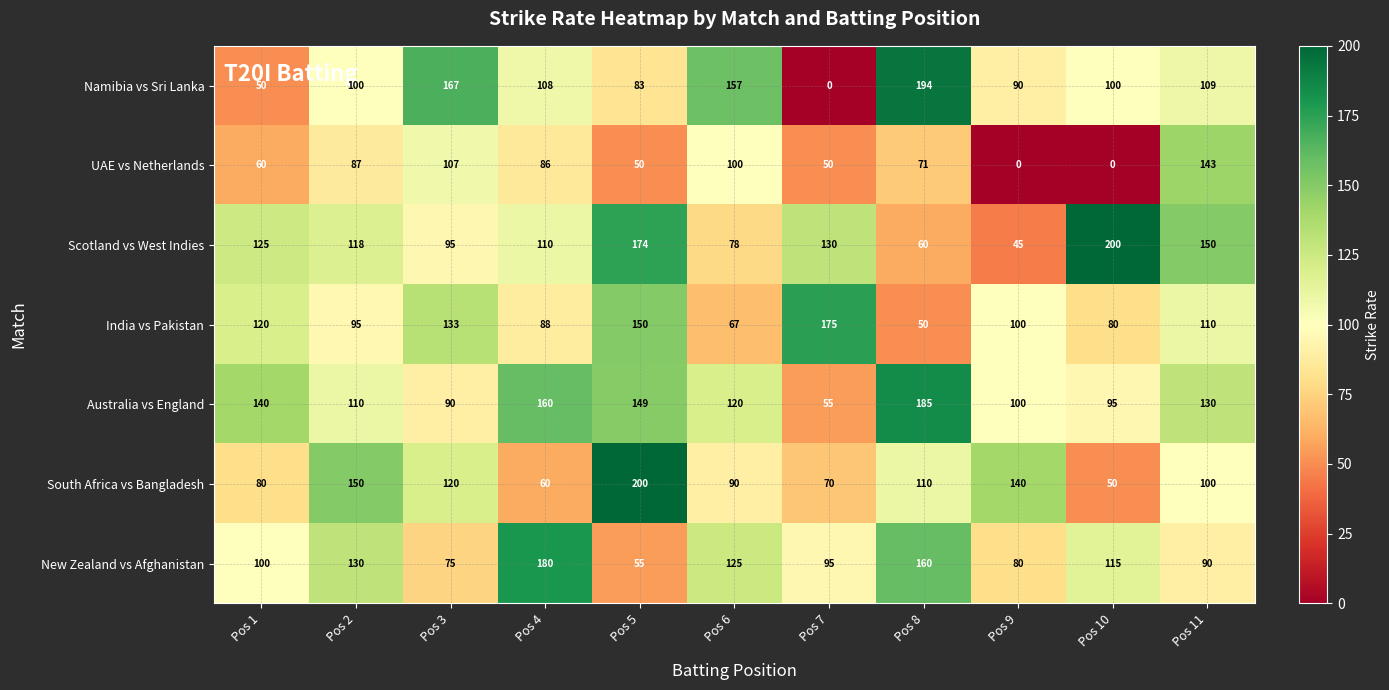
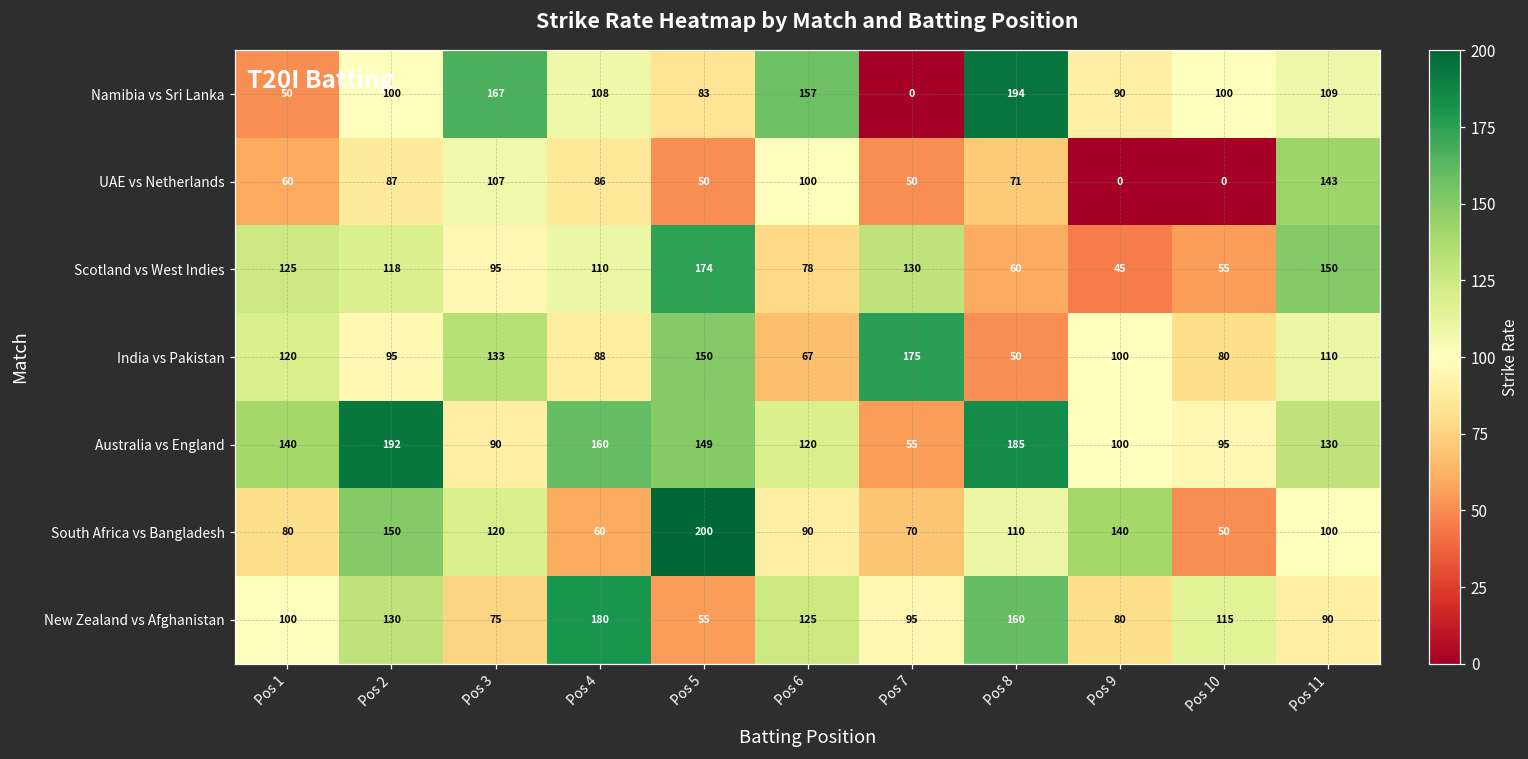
  {
    "Namibia vs Sri Lanka": {
      "Pos 3": 167,
      "Pos 4": 108,
      "Pos 5": 83,
      "Pos 6": 157,
      "Pos 7": 0,
      "Pos 8": 194,
      "Pos 9": 90,
      "Pos 10": 100,
      "Pos 11": 109
    },
    "UAE vs Netherlands": {
      "Pos 1": 60,
      "Pos 2": 87,
      "Pos 3": 107,
      "Pos 4": 86,
      "Pos 5": 50,
      "Pos 6": 100,
      "Pos 7": 50,
      "Pos 8": 71,
      "Pos 9": 0,
      "Pos 10": 0,
      "Pos 11": 143
    },
    "Scotland vs West Indies": {
      "Pos 1": 125,
      "Pos 2": 118,
      "Pos 3": 95,
      "Pos 4": 110,
      "Pos 5": 174,
      "Pos 6": 78,
      "Pos 7": 130,
      "Pos 8": 60,
      "Pos 9": 45,
-     "Pos 10": 200,
+     "Pos 10": 55,
      "Pos 11": 150
    },
    "India vs Pakistan": {
      "Pos 1": 120,
      "Pos 2": 95,
      "Pos 3": 133,
      "Pos 4": 88,
      "Pos 5": 150,
      "Pos 6": 67,
      "Pos 7": 175,
      "Pos 8": 50,
      "Pos 9": 100,
      "Pos 10": 80,
      "Pos 11": 110
    },
    "Australia vs England": {
      "Pos 1": 140,
-     "Pos 2": 110,
+     "Pos 2": 192,
      "Pos 3": 90,
      "Pos 4": 160,
      "Pos 5": 149,
      "Pos 6": 120,
      "Pos 7": 55,
      "Pos 8": 185,
      "Pos 9": 100,
      "Pos 10": 95,
      "Pos 11": 130
    },
    "South Africa vs Bangladesh": {
      "Pos 1": 80,
      "Pos 2": 150,
      "Pos 3": 120,
      "Pos 4": 60,
      "Pos 5": 200,
      "Pos 6": 90,
      "Pos 7": 70,
      "Pos 8": 110,
      "Pos 9": 140,
      "Pos 10": 50,
      "Pos 11": 100
    },
    "New Zealand vs Afghanistan": {
      "Pos 1": 100,
      "Pos 2": 130,
      "Pos 3": 75,
      "Pos 4": 180,
      "Pos 5": 55,
      "Pos 6": 125,
      "Pos 7": 95,
      "Pos 8": 160,
      "Pos 9": 80,
      "Pos 10": 115,
      "Pos 11": 90
    }
  }
